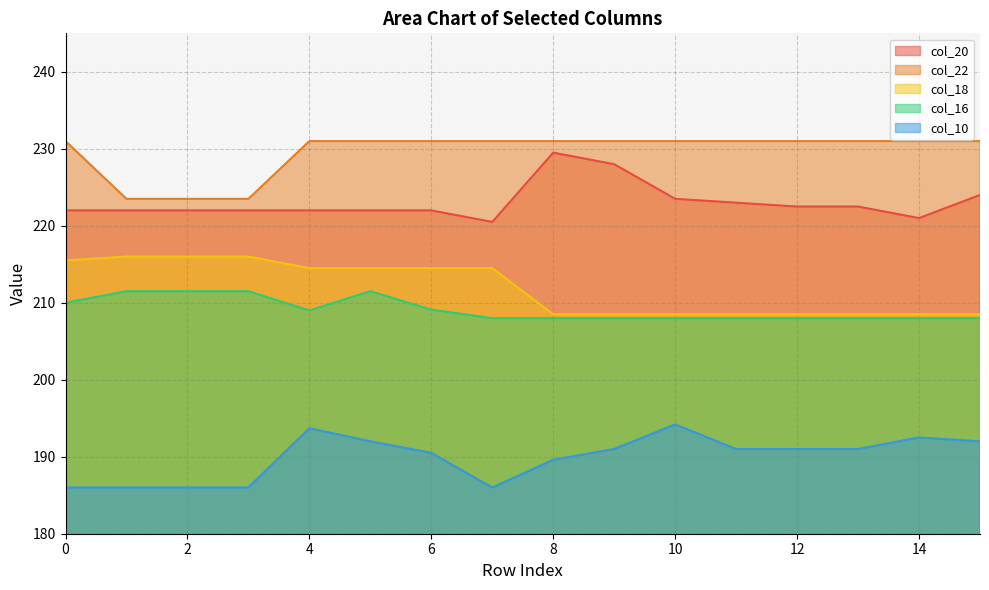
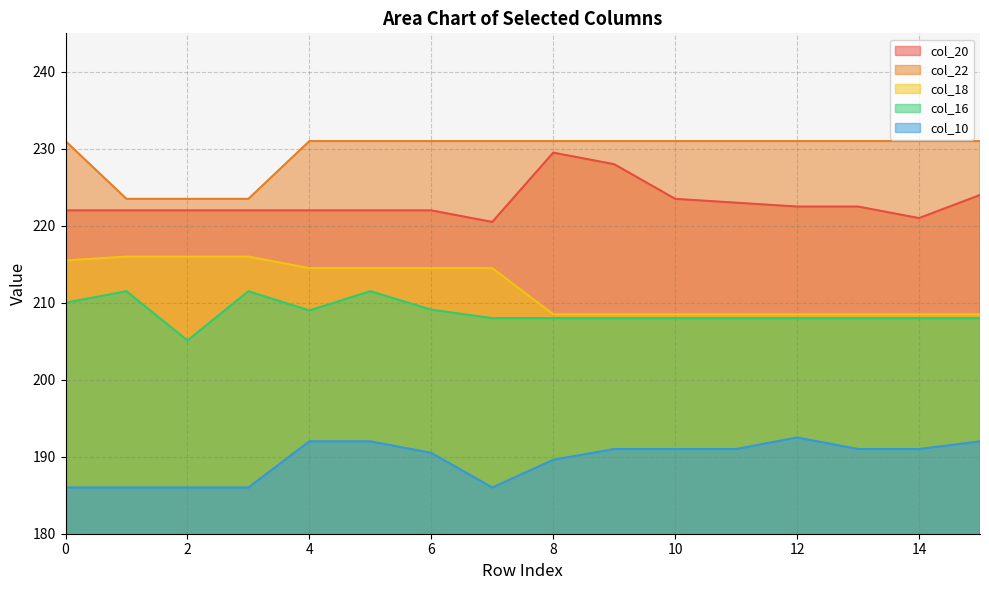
  {
    "col_16": {
      "0": 210,
-     "2": 212,
+     "2": 205,
      "4": 209,
      "6": 209,
      "8": 208,
      "10": 208,
      "12": 208,
      "14": 208
    },
    "col_10": {
      "0": 186,
      "2": 186,
-     "4": 194,
+     "4": 192,
      "6": 191,
      "8": 190,
-     "10": 194,
-     "12": 191,
-     "14": 193
+     "10": 191,
+     "12": 193,
+     "14": 191
    }
  }
